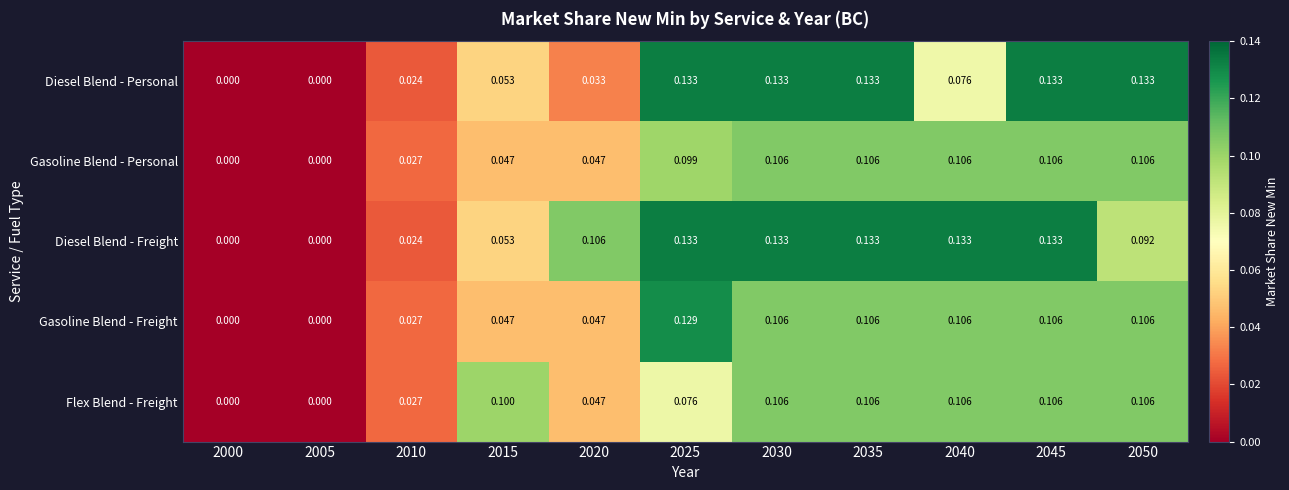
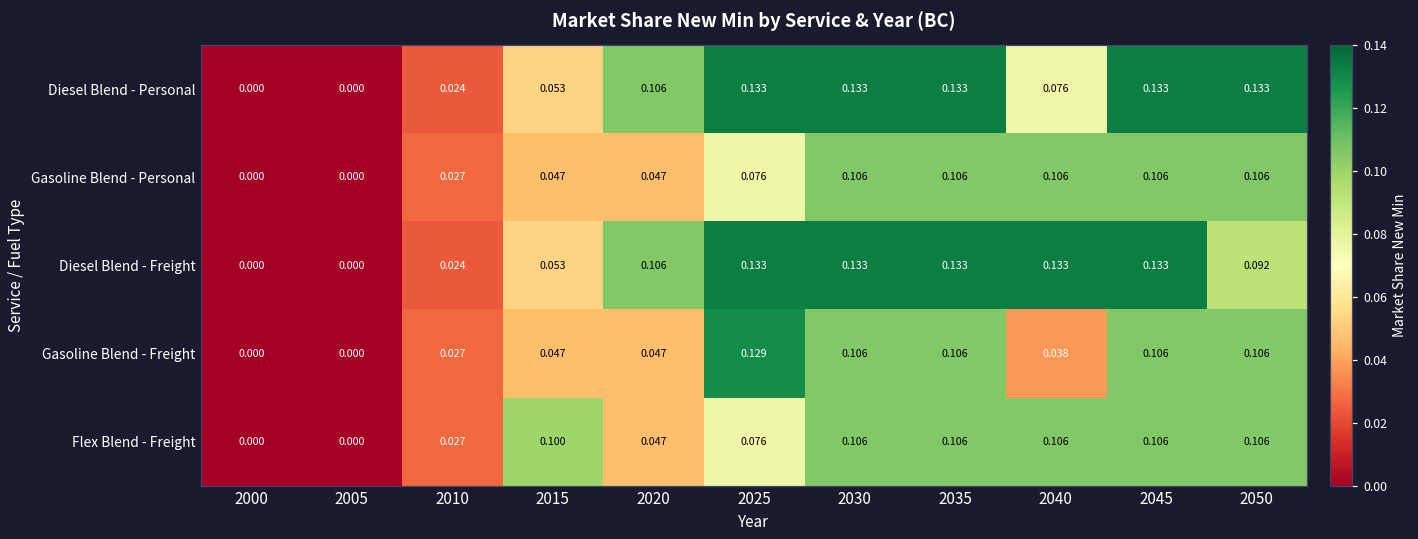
  {
    "Diesel Blend - Personal": {
      "2000": 0.000,
      "2005": 0.000,
      "2010": 0.024,
      "2015": 0.053,
-     "2020": 0.033,
+     "2020": 0.106,
      "2025": 0.133,
      "2030": 0.133,
      "2035": 0.133,
      "2040": 0.076,
      "2045": 0.133,
      "2050": 0.133
    },
    "Gasoline Blend - Personal": {
      "2000": 0.000,
      "2005": 0.000,
      "2010": 0.027,
      "2015": 0.047,
      "2020": 0.047,
-     "2025": 0.099,
+     "2025": 0.076,
      "2030": 0.106,
      "2035": 0.106,
      "2040": 0.106,
      "2045": 0.106,
      "2050": 0.106
    },
    "Diesel Blend - Freight": {
      "2000": 0.000,
      "2005": 0.000,
      "2010": 0.024,
      "2015": 0.053,
      "2020": 0.106,
      "2025": 0.133,
      "2030": 0.133,
      "2035": 0.133,
      "2040": 0.133,
      "2045": 0.133,
      "2050": 0.092
    },
    "Gasoline Blend - Freight": {
      "2000": 0.000,
      "2005": 0.000,
      "2010": 0.027,
      "2015": 0.047,
      "2020": 0.047,
      "2025": 0.129,
      "2030": 0.106,
      "2035": 0.106,
-     "2040": 0.106,
+     "2040": 0.038,
      "2045": 0.106,
      "2050": 0.106
    },
    "Flex Blend - Freight": {
      "2000": 0.000,
      "2005": 0.000,
      "2010": 0.027,
      "2015": 0.100,
      "2020": 0.047,
      "2025": 0.076,
      "2030": 0.106,
      "2035": 0.106,
      "2040": 0.106,
      "2045": 0.106,
      "2050": 0.106
    }
  }
